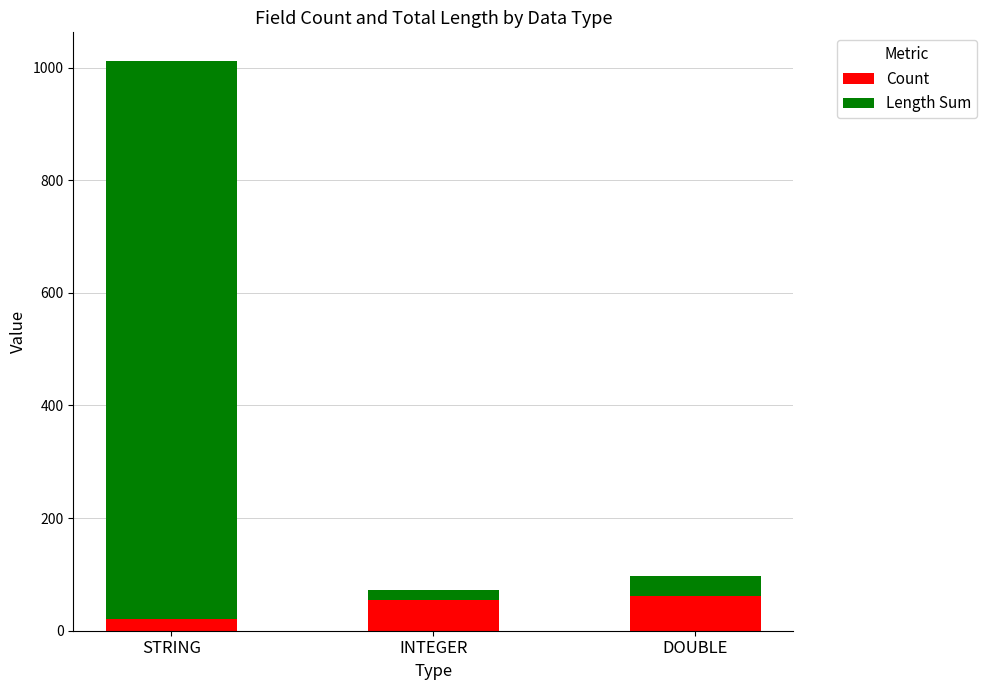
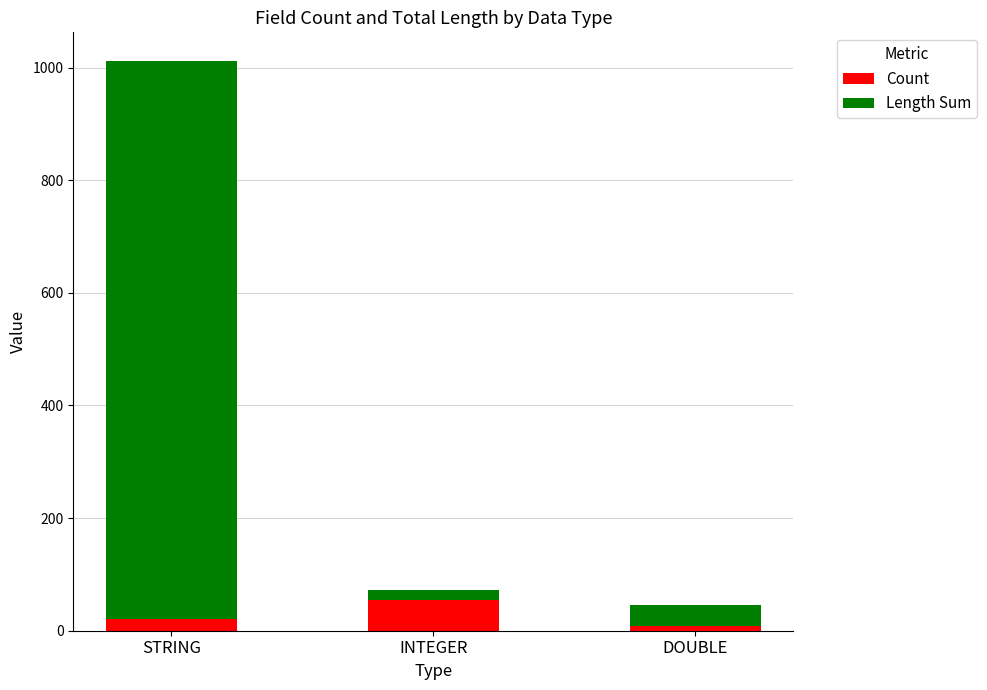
  {
    "Count": {
      "STRING": 20,
      "INTEGER": 60,
-     "DOUBLE": 60
+     "DOUBLE": 10
    },
    "Length Sum": {
      "STRING": 990,
      "INTEGER": 20,
      "DOUBLE": 40
    }
  }
